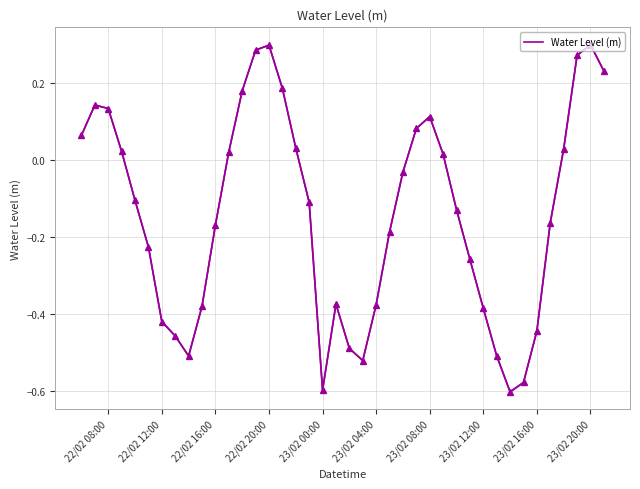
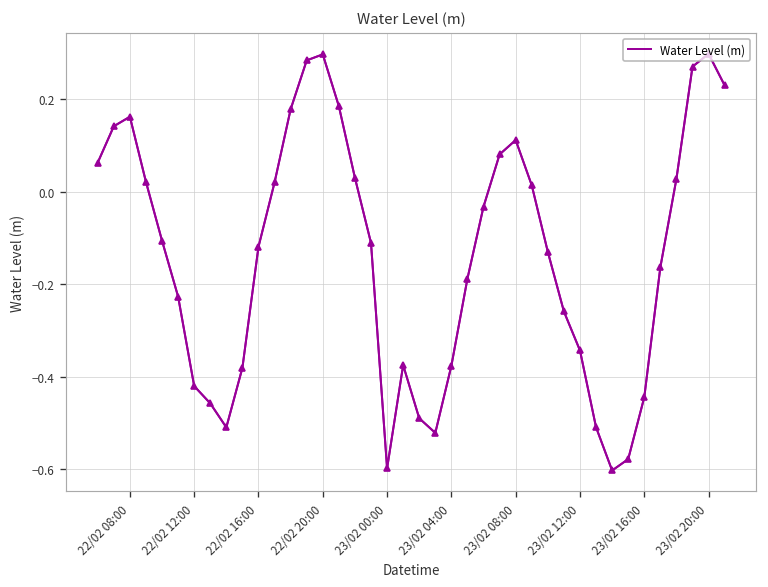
  {
-   "22/02 08:00": 0.13,
+   "22/02 08:00": 0.16,
    "22/02 12:00": -0.42,
-   "22/02 16:00": -0.17,
+   "22/02 16:00": -0.12,
    "22/02 20:00": 0.30,
    "23/02 00:00": -0.60,
    "23/02 04:00": -0.38,
    "23/02 08:00": 0.11,
-   "23/02 12:00": -0.39,
+   "23/02 12:00": -0.34,
    "23/02 16:00": -0.44
  }
